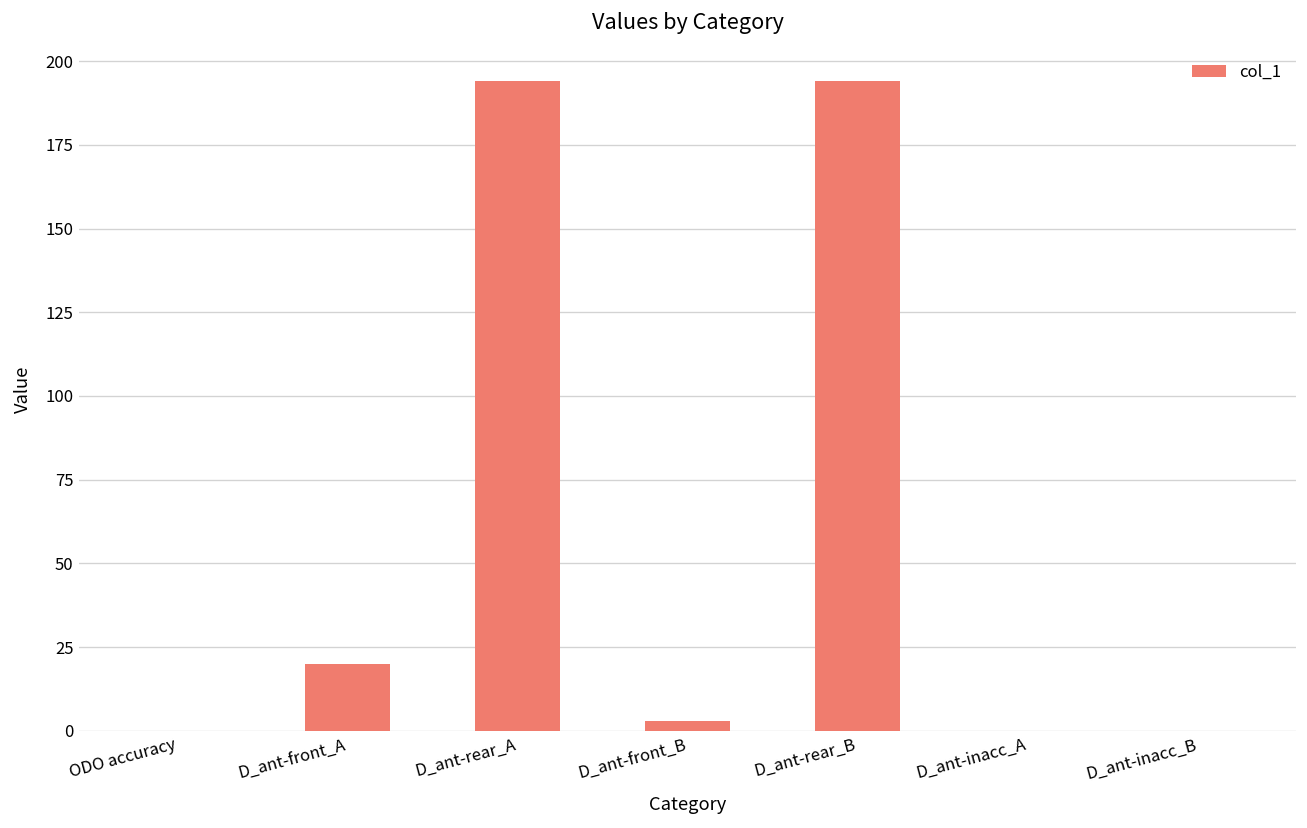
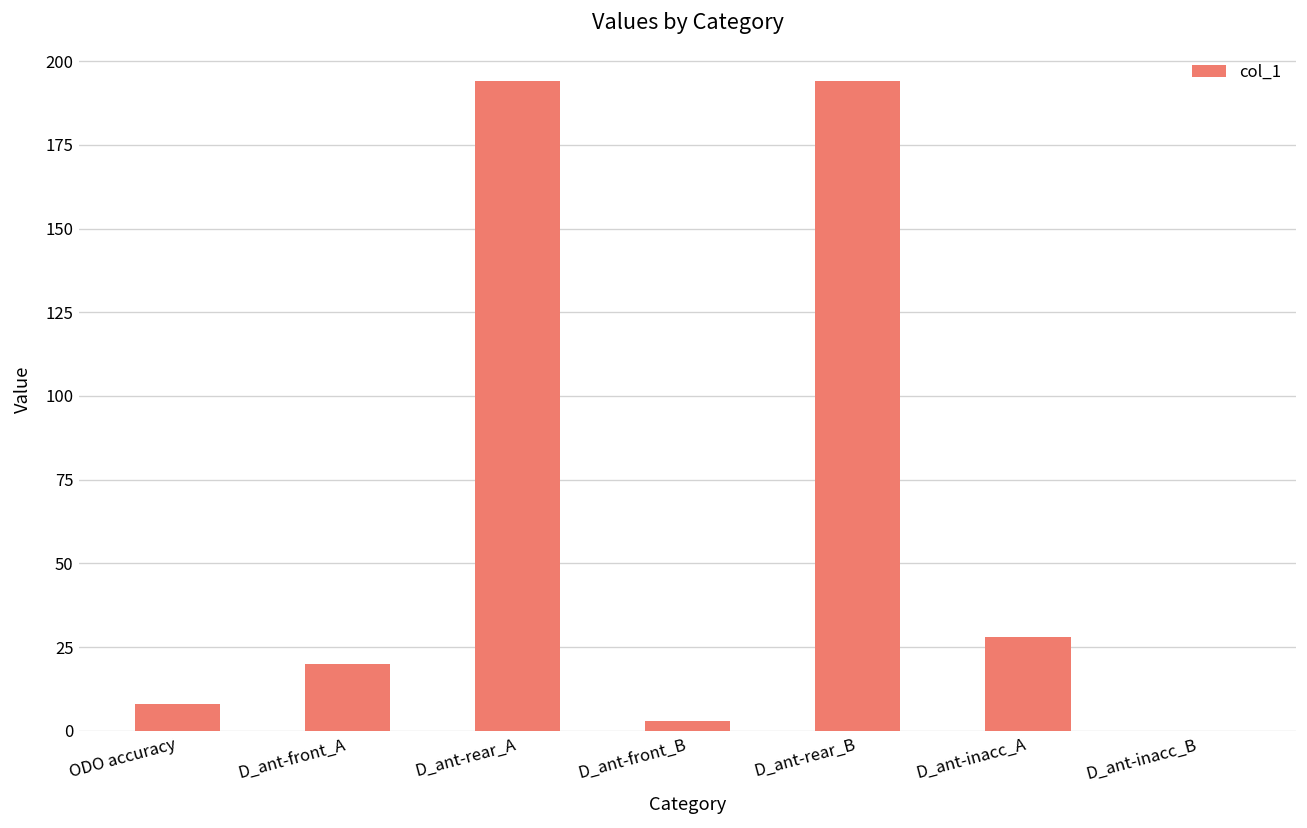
  {
-   "ODO accuracy": 0,
+   "ODO accuracy": 8,
    "D_ant-front_A": 20,
    "D_ant-rear_A": 194,
    "D_ant-front_B": 3,
    "D_ant-rear_B": 194,
-   "D_ant-inacc_A": 0,
+   "D_ant-inacc_A": 28,
    "D_ant-inacc_B": 0
  }
